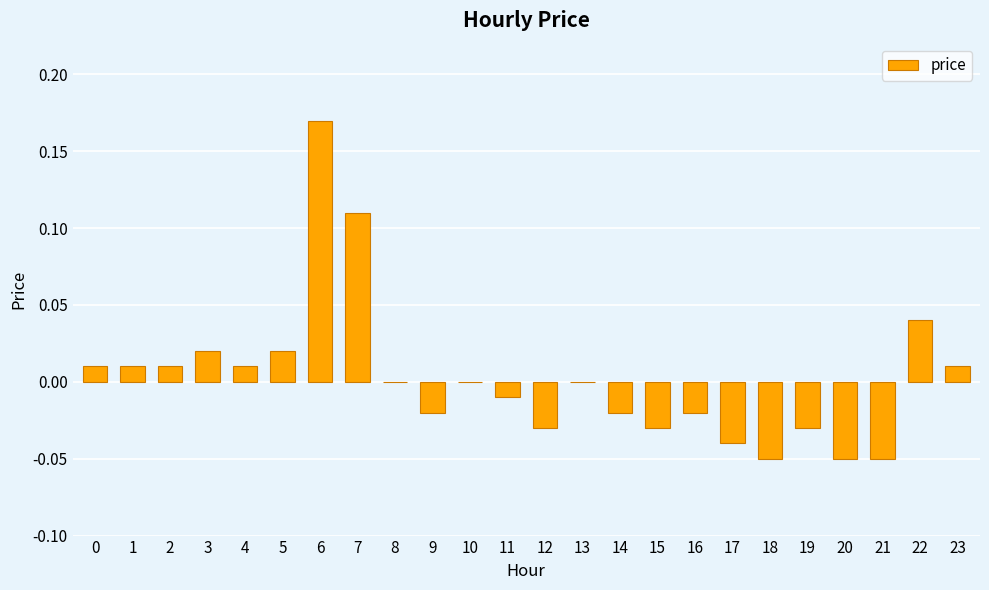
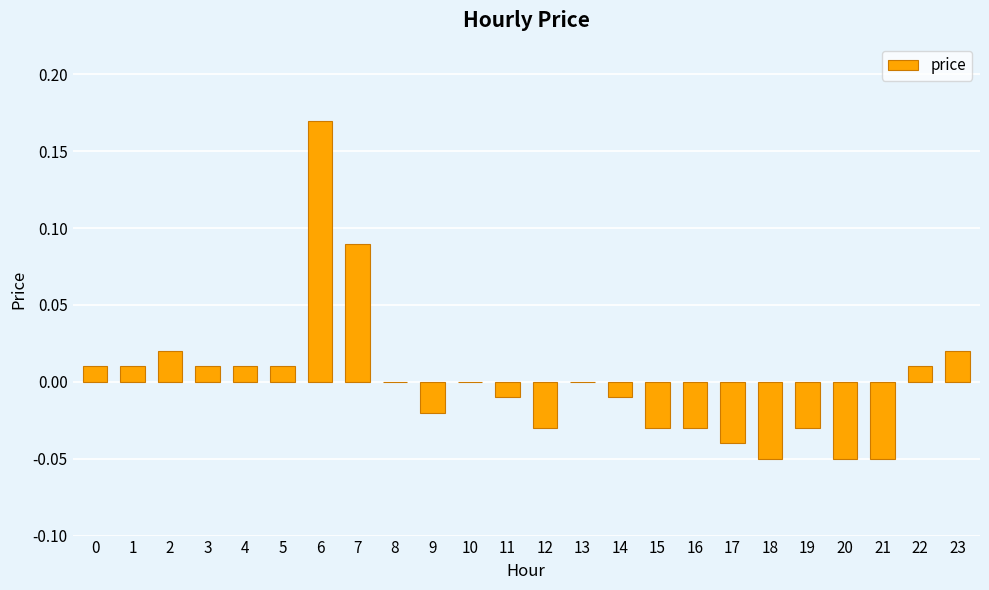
  {
    "0": 0.01,
    "1": 0.01,
-   "2": 0.01,
-   "3": 0.02,
+   "2": 0.02,
+   "3": 0.01,
    "4": 0.01,
-   "5": 0.02,
+   "5": 0.01,
    "6": 0.17,
-   "7": 0.11,
+   "7": 0.09,
    "8": 0.00,
    "9": -0.02,
    "10": 0.00,
    "11": -0.01,
    "12": -0.03,
    "13": 0.00,
-   "14": -0.02,
+   "14": -0.01,
    "15": -0.03,
-   "16": -0.02,
+   "16": -0.03,
    "17": -0.04,
    "18": -0.05,
    "19": -0.03,
    "20": -0.05,
    "21": -0.05,
-   "22": 0.04,
-   "23": 0.01
+   "22": 0.01,
+   "23": 0.02
  }
